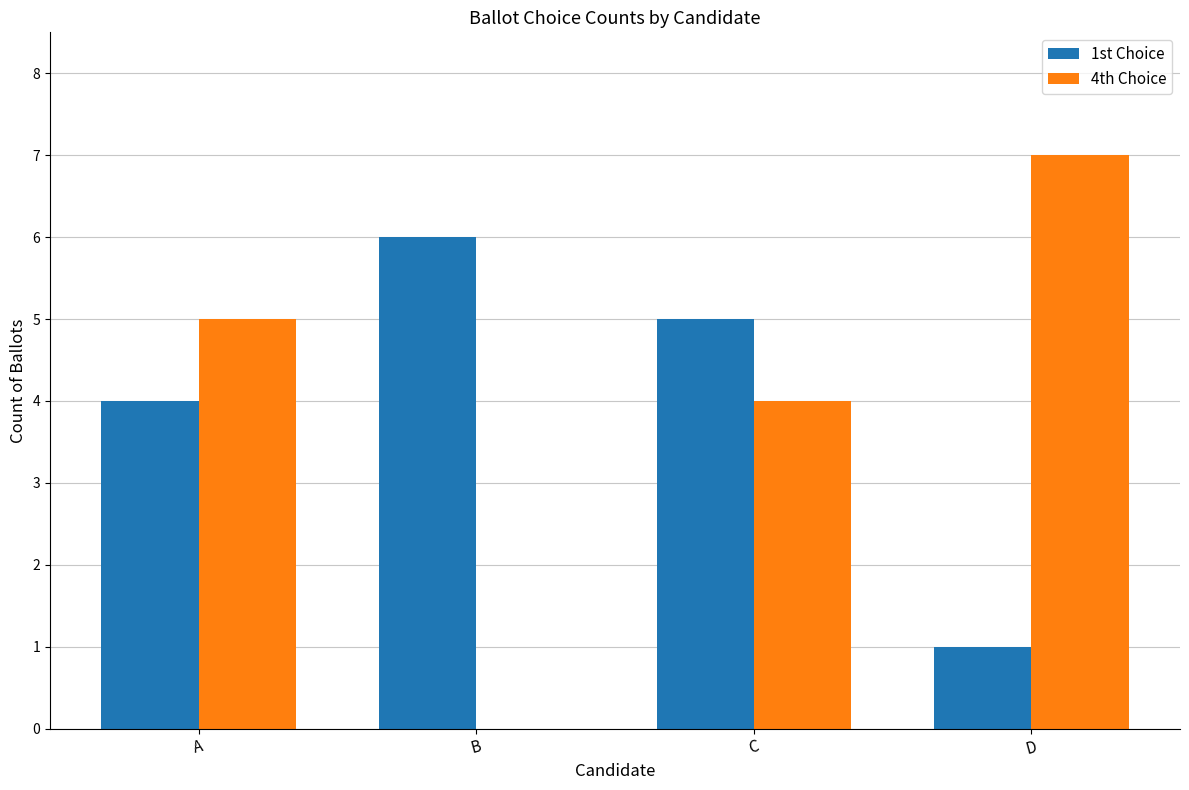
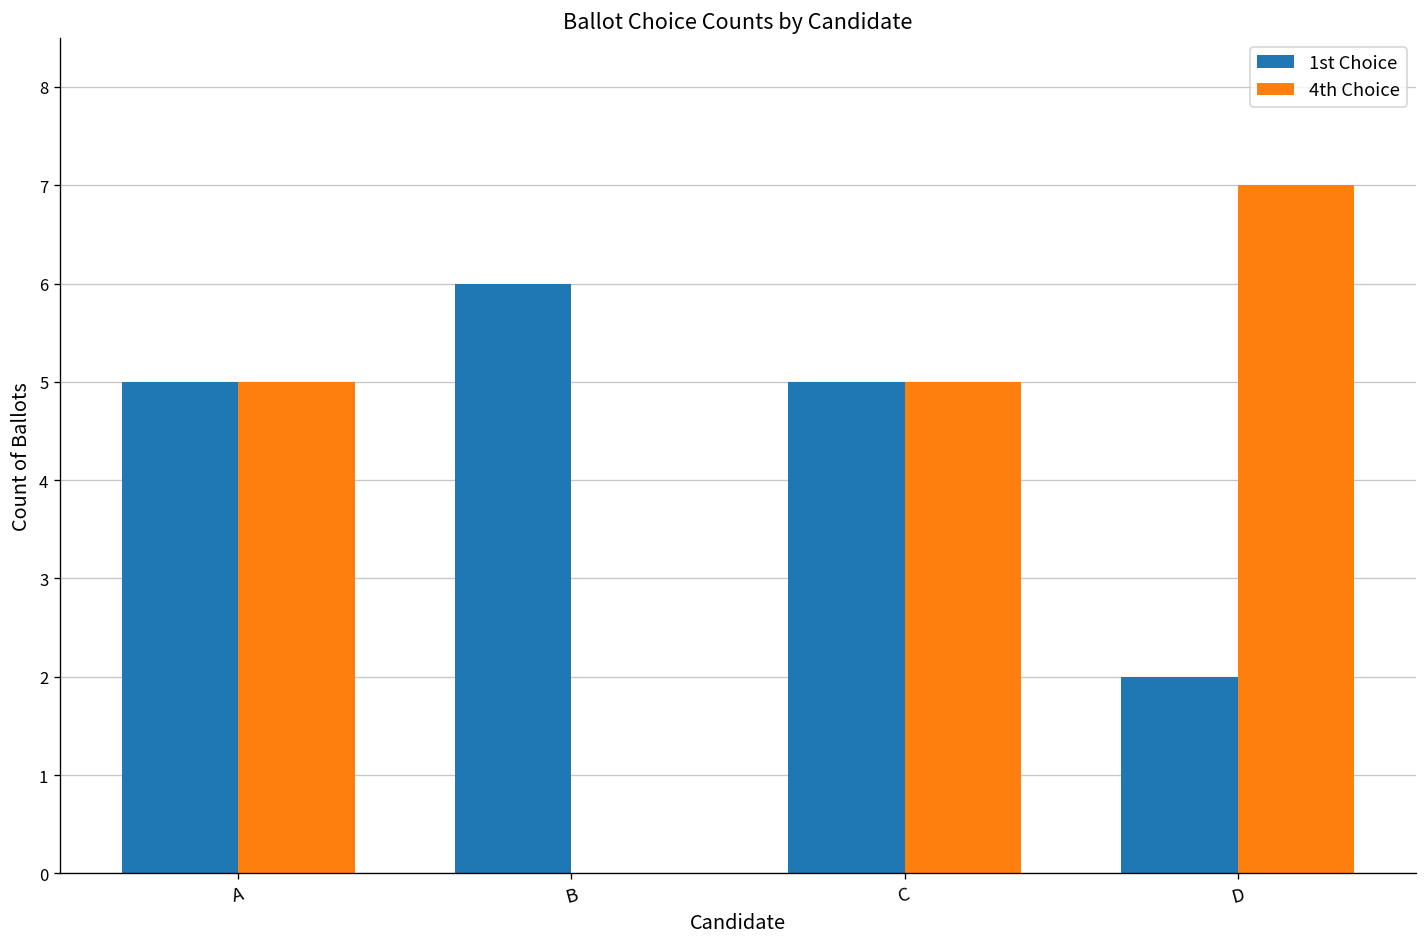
  {
    "1st Choice": {
-     "A": 4,
+     "A": 5,
      "B": 6,
      "C": 5,
-     "D": 1
+     "D": 2
    },
    "4th Choice": {
      "A": 5,
      "B": 0,
-     "C": 4,
+     "C": 5,
      "D": 7
    }
  }
